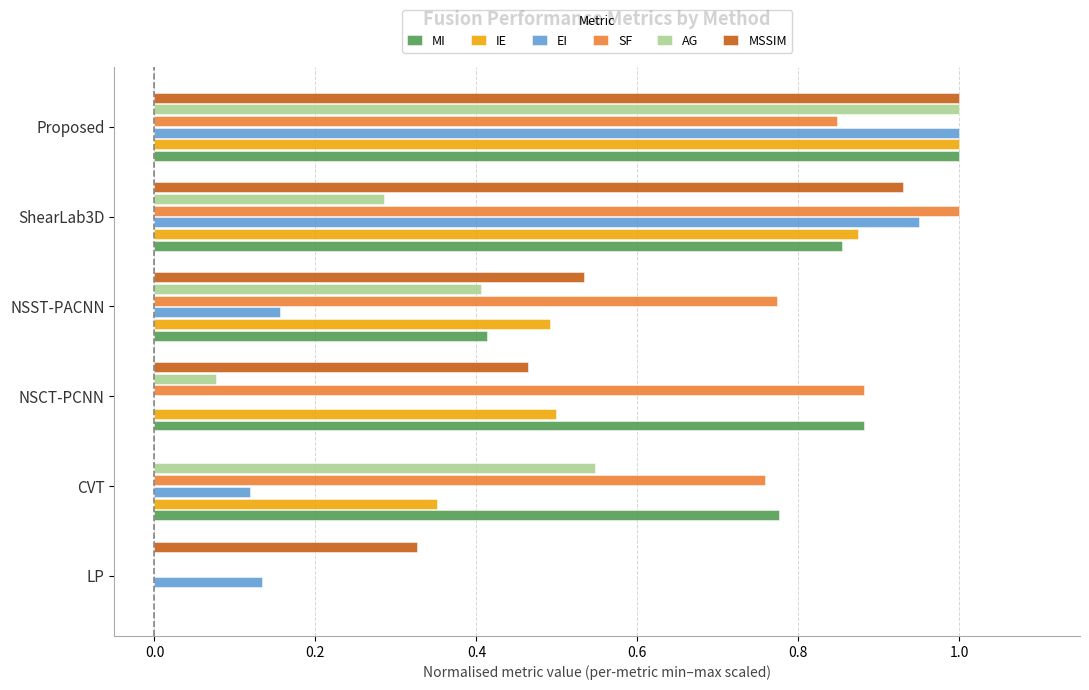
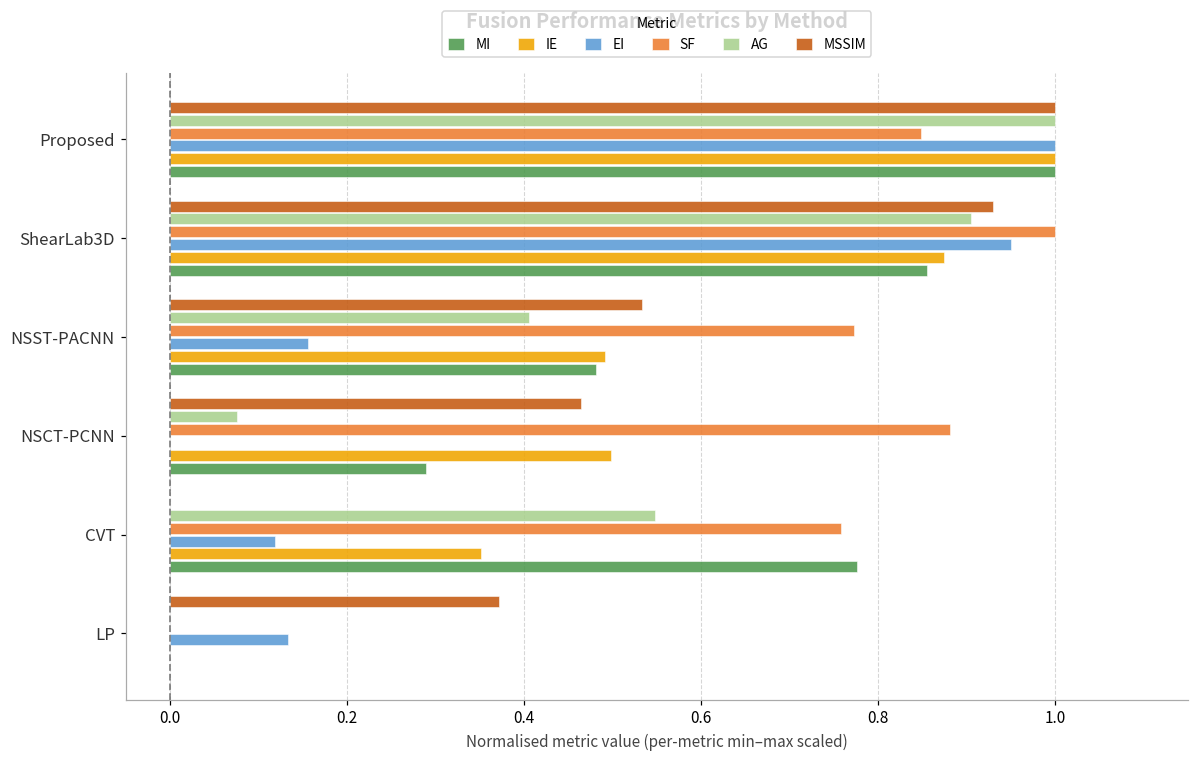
  {
    "MI": {
      "Proposed": 1.00,
      "ShearLab3D": 0.85,
-     "NSST-PACNN": 0.41,
-     "NSCT-PCNN": 0.88,
+     "NSST-PACNN": 0.48,
+     "NSCT-PCNN": 0.29,
      "CVT": 0.78,
      "LP": 0.00
    },
    "IE": {
      "Proposed": 1.00,
      "ShearLab3D": 0.87,
      "NSST-PACNN": 0.49,
      "NSCT-PCNN": 0.50,
      "CVT": 0.35,
      "LP": 0.00
    },
    "EI": {
      "Proposed": 1.00,
      "ShearLab3D": 0.95,
      "NSST-PACNN": 0.16,
      "NSCT-PCNN": 0.00,
      "CVT": 0.12,
      "LP": 0.13
    },
    "SF": {
      "Proposed": 0.85,
      "ShearLab3D": 1.00,
      "NSST-PACNN": 0.77,
      "NSCT-PCNN": 0.88,
      "CVT": 0.76,
      "LP": 0.00
    },
    "AG": {
      "Proposed": 1.00,
-     "ShearLab3D": 0.28,
+     "ShearLab3D": 0.90,
      "NSST-PACNN": 0.41,
      "NSCT-PCNN": 0.08,
      "CVT": 0.55,
      "LP": 0.00
    },
    "MSSIM": {
      "Proposed": 1.00,
      "ShearLab3D": 0.93,
      "NSST-PACNN": 0.53,
      "NSCT-PCNN": 0.46,
      "CVT": 0.00,
-     "LP": 0.33
+     "LP": 0.37
    }
  }
